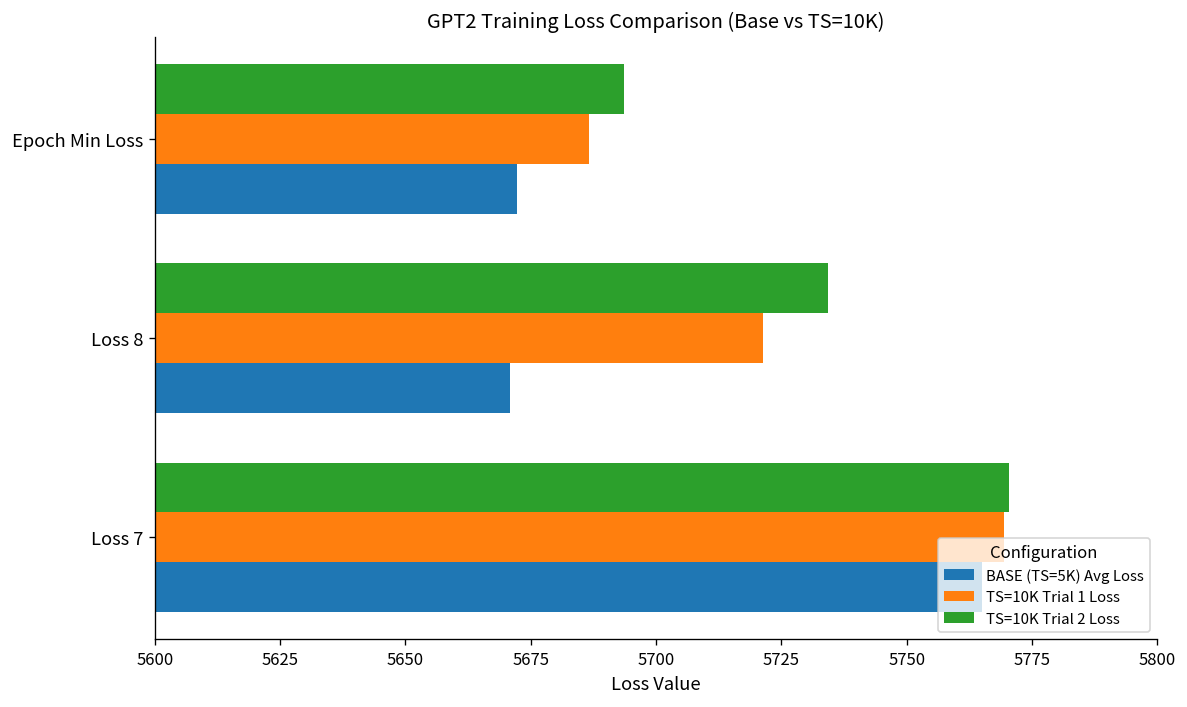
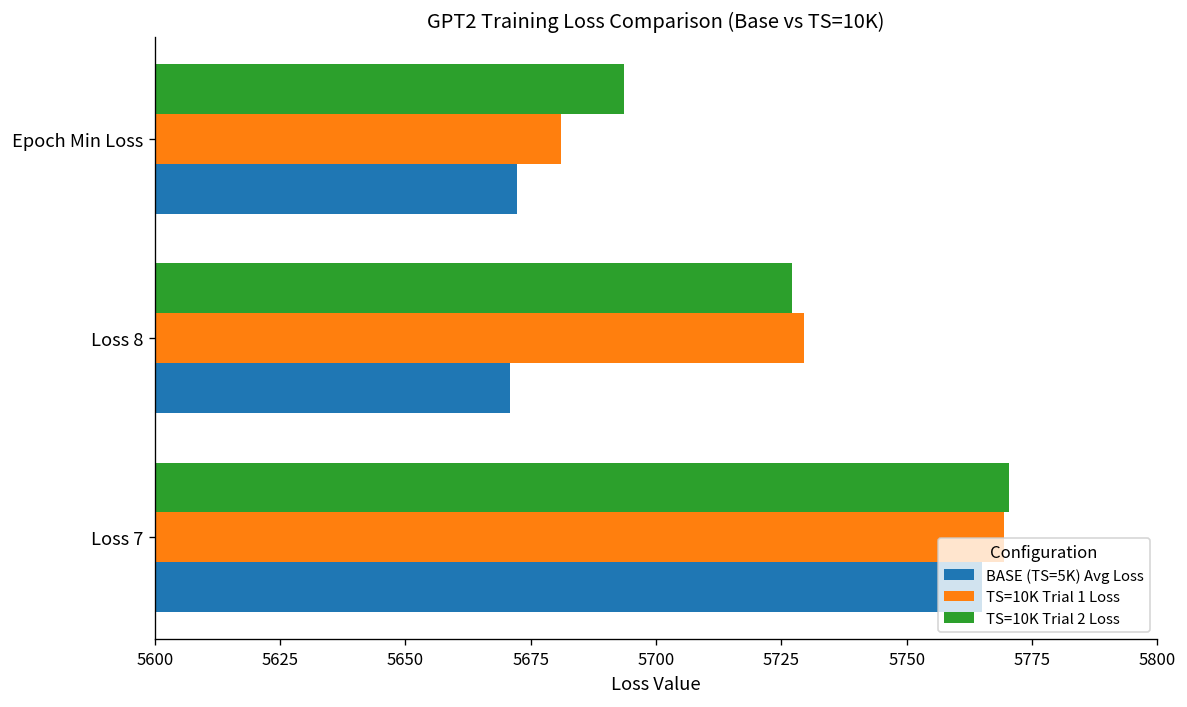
  {
    "BASE (TS=5K) Avg Loss": {
      "Epoch Min Loss": 5672,
      "Loss 8": 5671
    },
    "TS=10K Trial 1 Loss": {
-     "Epoch Min Loss": 5687,
-     "Loss 8": 5721
+     "Epoch Min Loss": 5681,
+     "Loss 8": 5730
    },
    "TS=10K Trial 2 Loss": {
      "Epoch Min Loss": 5694,
-     "Loss 8": 5734,
+     "Loss 8": 5727,
      "Loss 7": 5770
    }
  }
